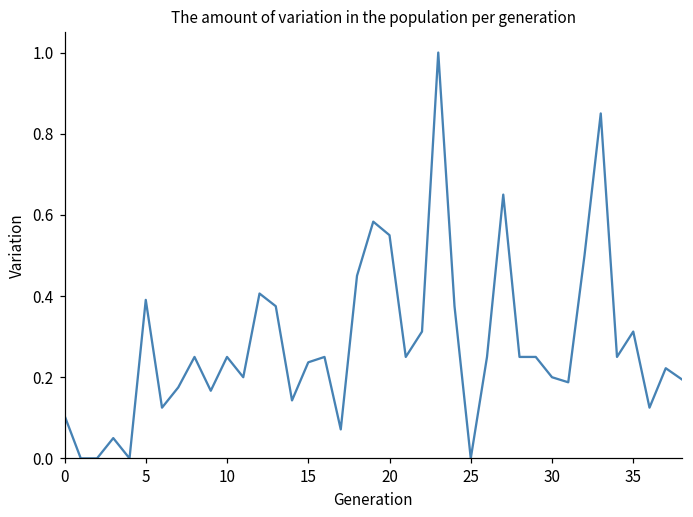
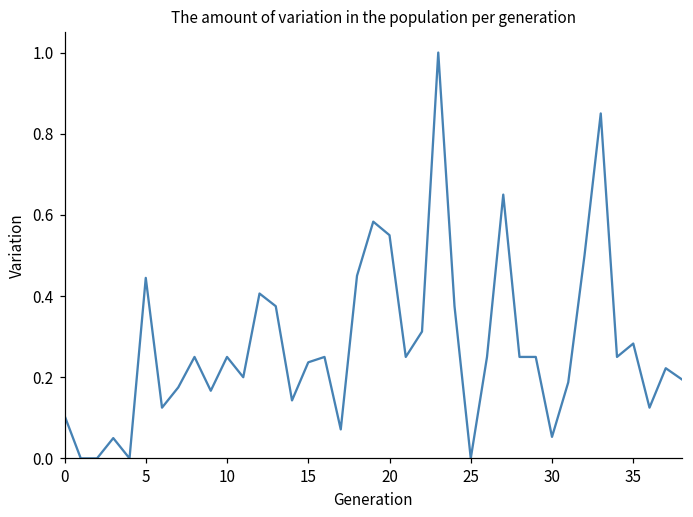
  {
    "0": 0.11,
-   "5": 0.39,
+   "5": 0.44,
    "10": 0.25,
    "15": 0.24,
    "20": 0.55,
    "25": 0.00,
-   "30": 0.20,
-   "35": 0.31
+   "30": 0.05,
+   "35": 0.28
  }
